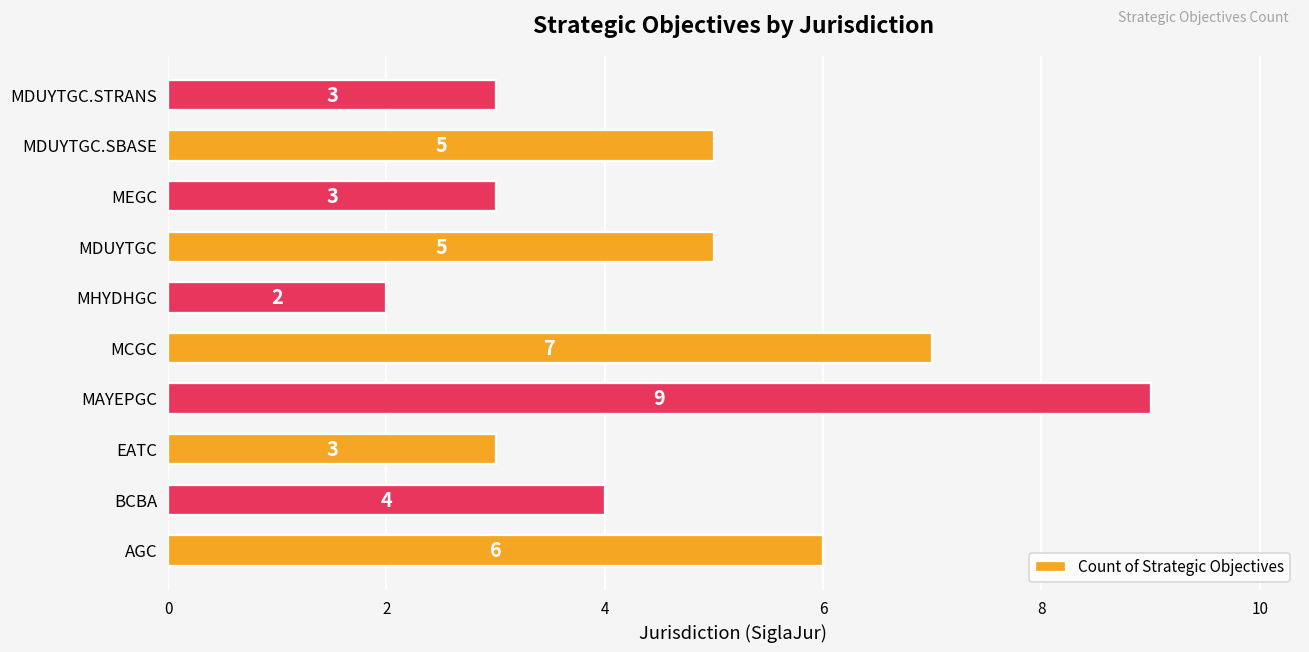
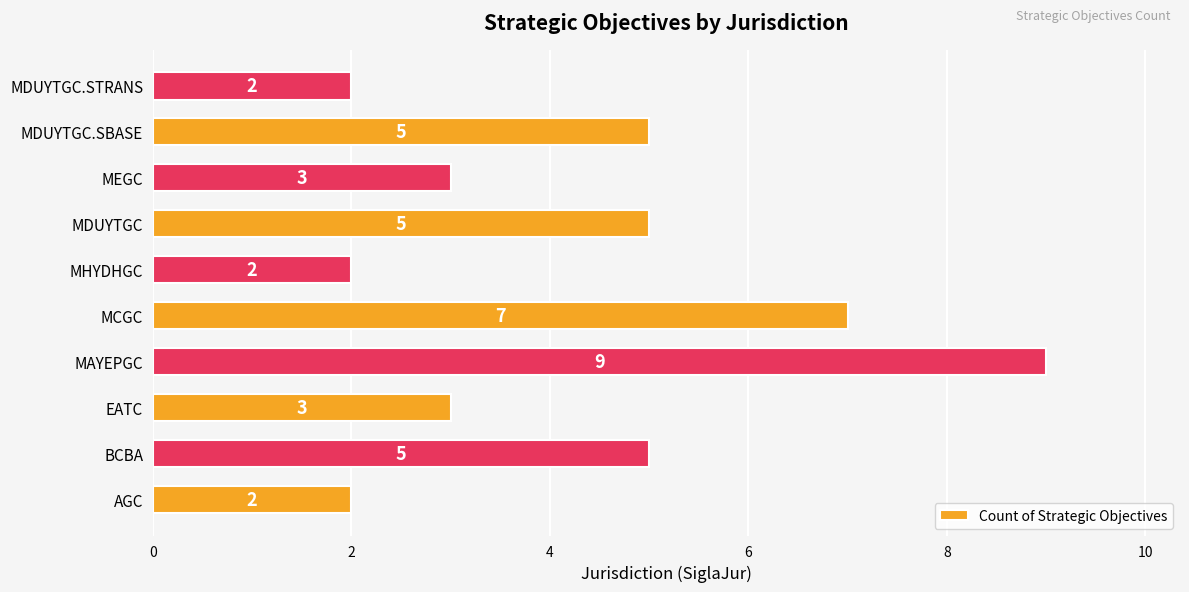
  {
-   "MDUYTGC.STRANS": 3,
+   "MDUYTGC.STRANS": 2,
    "MDUYTGC.SBASE": 5,
    "MEGC": 3,
    "MDUYTGC": 5,
    "MHYDHGC": 2,
    "MCGC": 7,
    "MAYEPGC": 9,
    "EATC": 3,
-   "BCBA": 4,
-   "AGC": 6
+   "BCBA": 5,
+   "AGC": 2
  }
